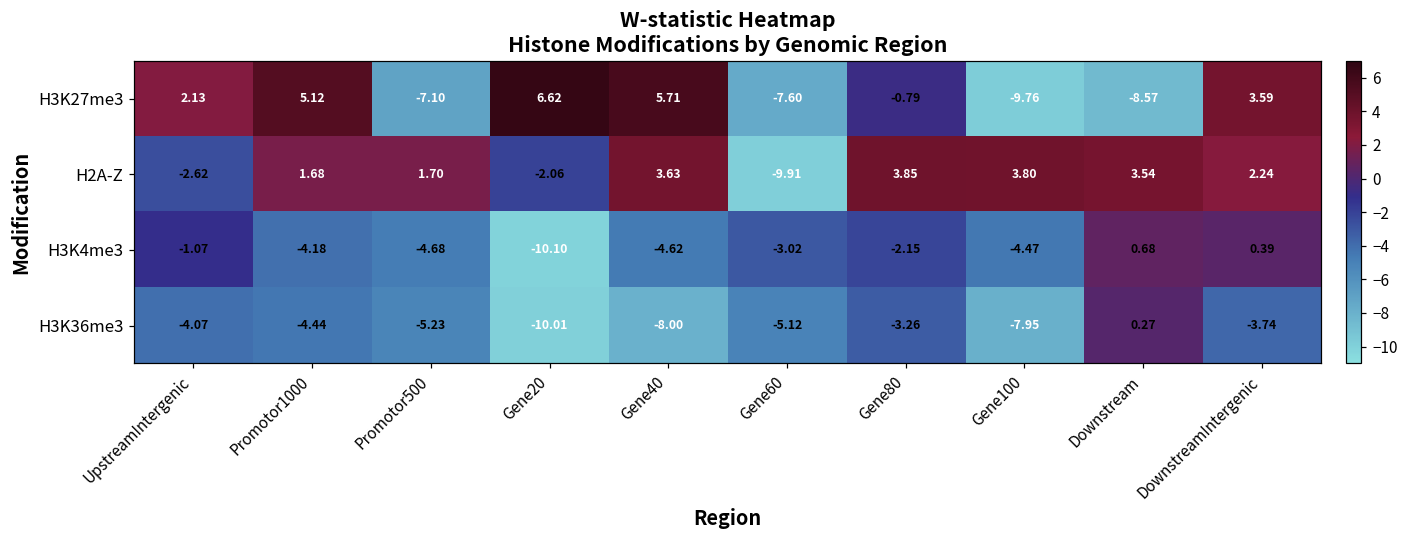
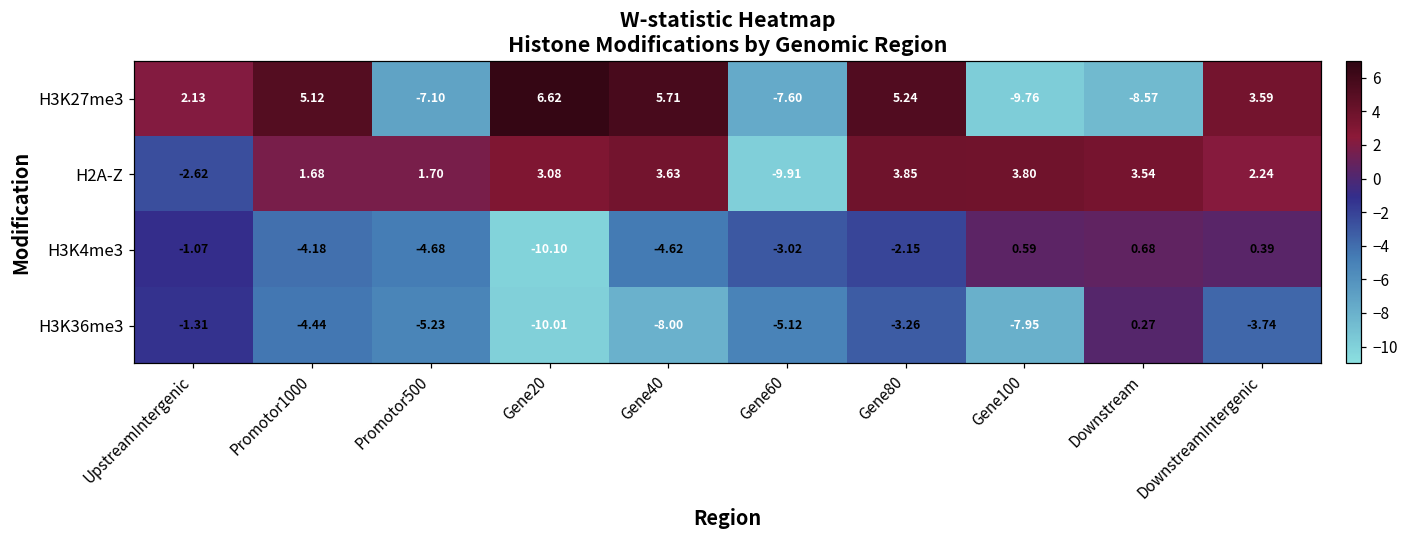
  {
    "H3K27me3": {
      "UpstreamIntergenic": 2.13,
      "Promotor1000": 5.12,
      "Promotor500": -7.10,
      "Gene20": 6.62,
      "Gene40": 5.71,
      "Gene60": -7.60,
-     "Gene80": -0.79,
+     "Gene80": 5.24,
      "Gene100": -9.76,
      "Downstream": -8.57,
      "DownstreamIntergenic": 3.59
    },
    "H2A-Z": {
      "UpstreamIntergenic": -2.62,
      "Promotor1000": 1.68,
      "Promotor500": 1.70,
-     "Gene20": -2.06,
+     "Gene20": 3.08,
      "Gene40": 3.63,
      "Gene60": -9.91,
      "Gene80": 3.85,
      "Gene100": 3.80,
      "Downstream": 3.54,
      "DownstreamIntergenic": 2.24
    },
    "H3K4me3": {
      "UpstreamIntergenic": -1.07,
      "Promotor1000": -4.18,
      "Promotor500": -4.68,
      "Gene20": -10.10,
      "Gene40": -4.62,
      "Gene60": -3.02,
      "Gene80": -2.15,
-     "Gene100": -4.47,
+     "Gene100": 0.59,
      "Downstream": 0.68,
      "DownstreamIntergenic": 0.39
    },
    "H3K36me3": {
-     "UpstreamIntergenic": -4.07,
+     "UpstreamIntergenic": -1.31,
      "Promotor1000": -4.44,
      "Promotor500": -5.23,
      "Gene20": -10.01,
      "Gene40": -8.00,
      "Gene60": -5.12,
      "Gene80": -3.26,
      "Gene100": -7.95,
      "Downstream": 0.27,
      "DownstreamIntergenic": -3.74
    }
  }
